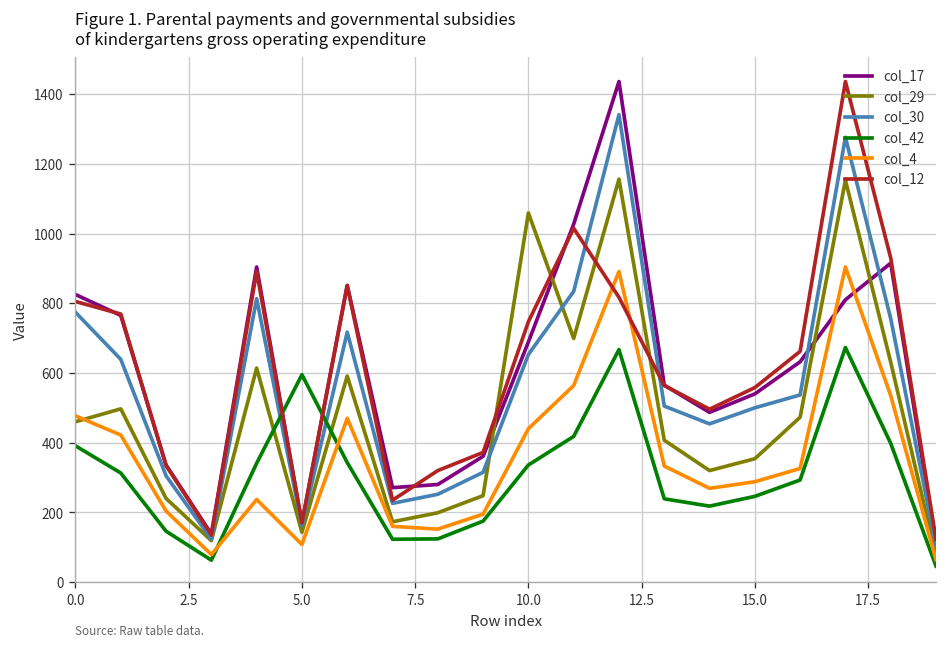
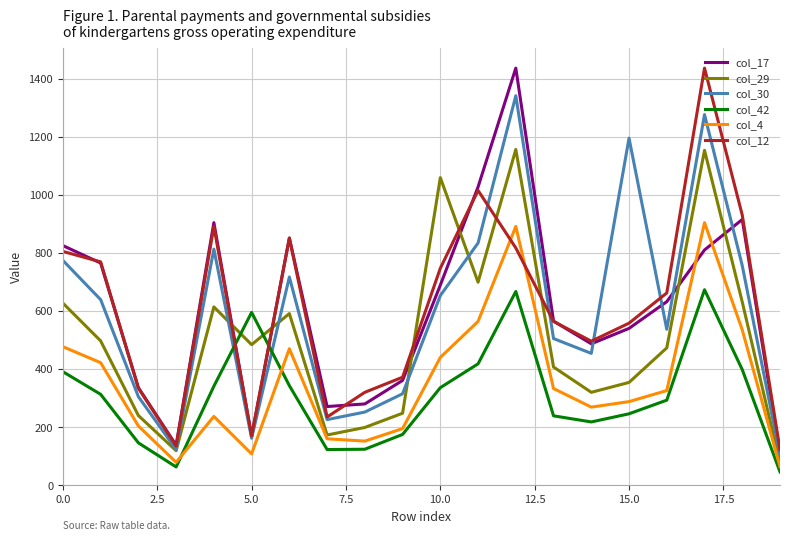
  {
    "col_17": {
      "0.0": 830,
      "10.0": 690,
      "15.0": 540
    },
    "col_29": {
-     "0.0": 460,
-     "5.0": 140,
+     "0.0": 630,
+     "5.0": 480,
      "10.0": 1060,
      "15.0": 350
    },
    "col_30": {
      "0.0": 770,
      "10.0": 650,
-     "15.0": 500
+     "15.0": 1200
    },
    "col_42": {
      "0.0": 390,
      "5.0": 600,
      "10.0": 340,
      "15.0": 250
    },
    "col_4": {
      "0.0": 480,
      "5.0": 110,
      "10.0": 440,
      "15.0": 290
    },
    "col_12": {
      "0.0": 810,
      "10.0": 750,
      "15.0": 560
    }
  }
